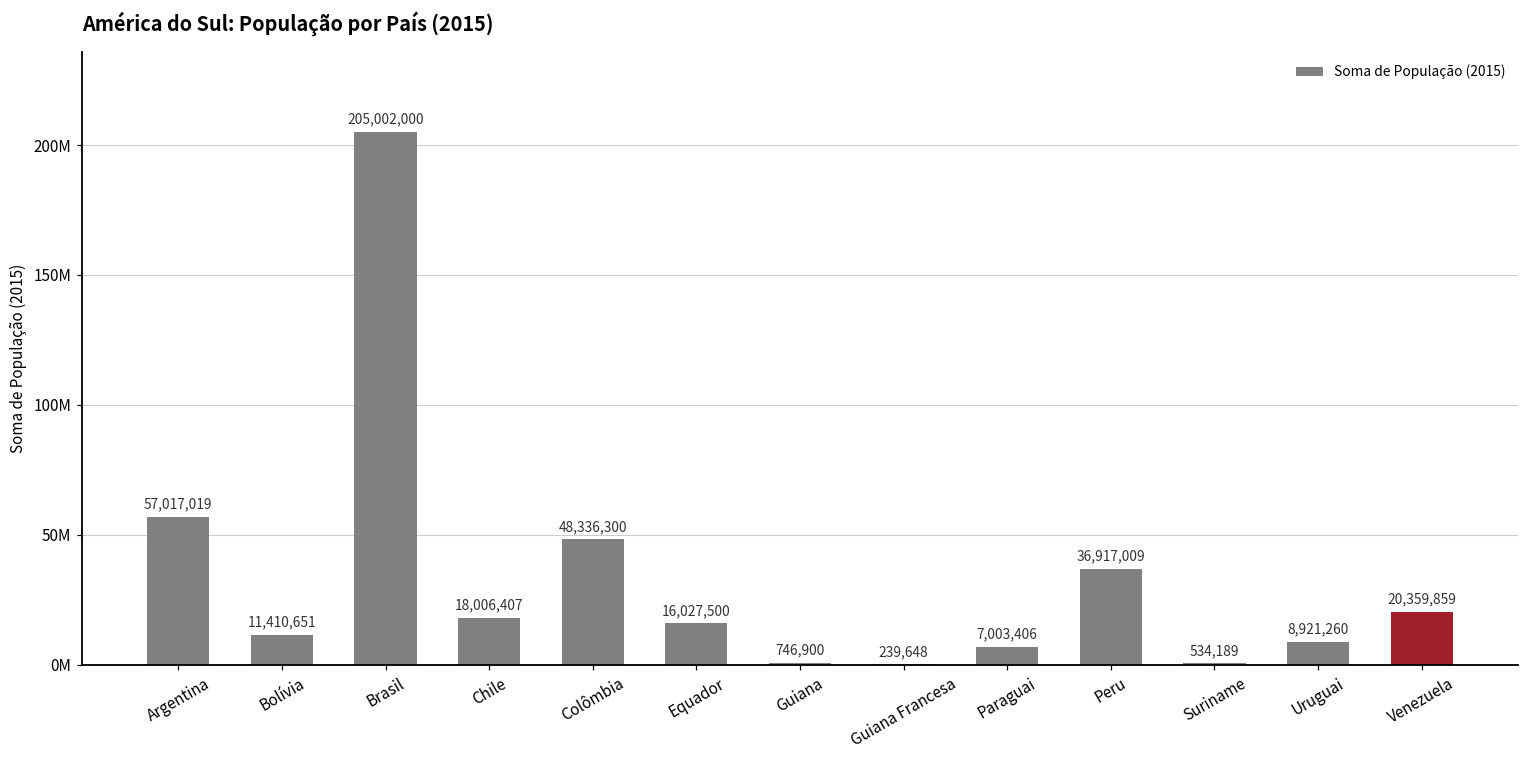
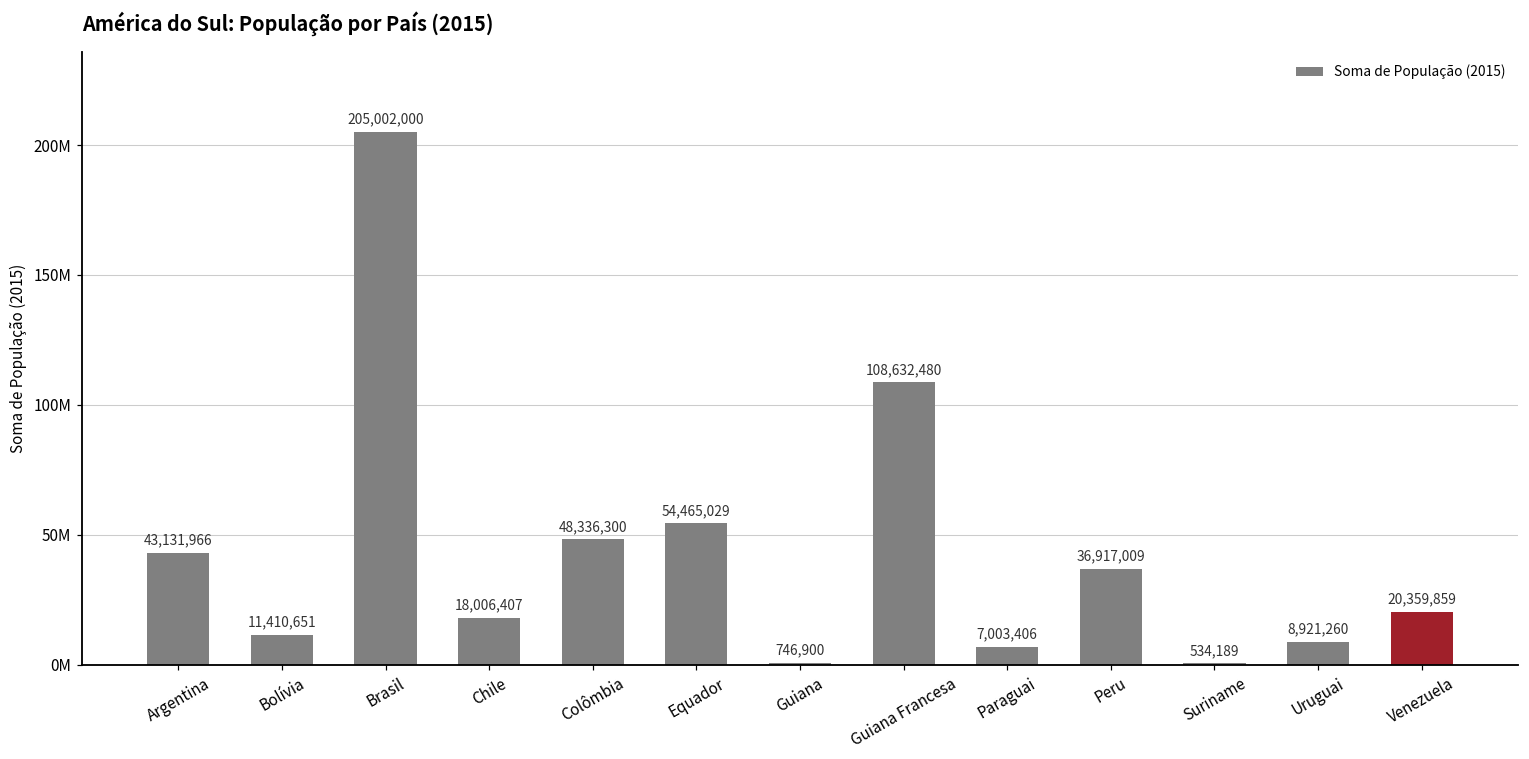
  {
-   "Argentina": "57,017,019",
+   "Argentina": "43,131,966",
    "Bolívia": "11,410,651",
    "Brasil": "205,002,000",
    "Chile": "18,006,407",
    "Colômbia": "48,336,300",
-   "Equador": "16,027,500",
+   "Equador": "54,465,029",
    "Guiana": "746,900",
-   "Guiana Francesa": "239,648",
+   "Guiana Francesa": "108,632,480",
    "Paraguai": "7,003,406",
    "Peru": "36,917,009",
    "Suriname": "534,189",
    "Uruguai": "8,921,260",
    "Venezuela": "20,359,859"
  }
